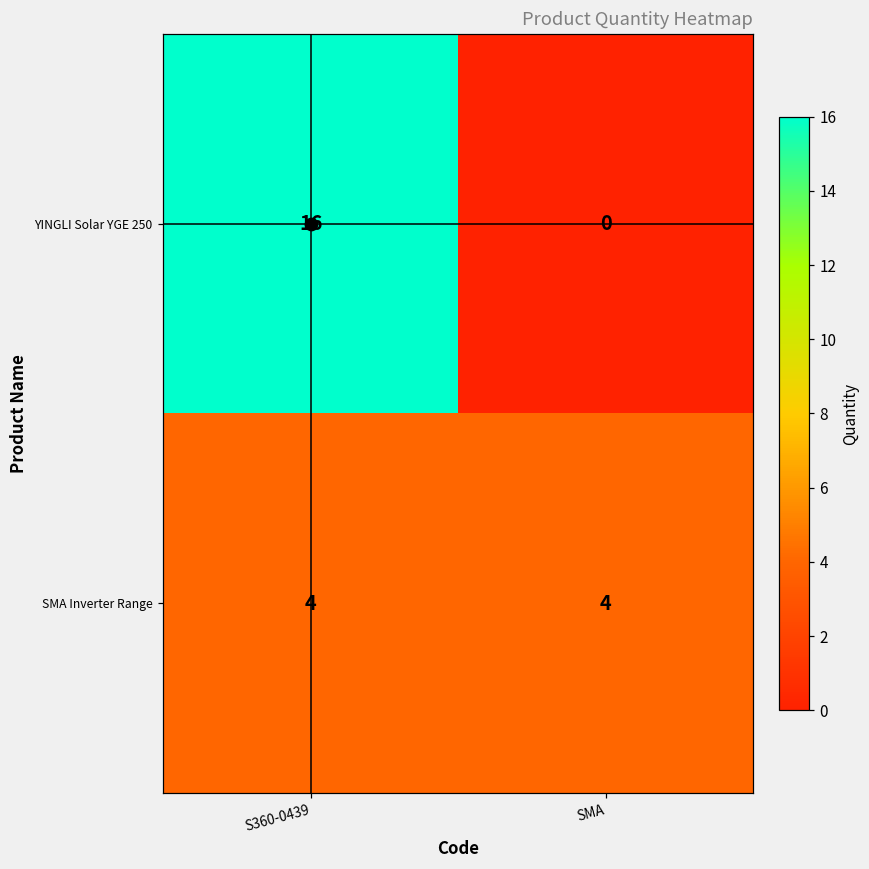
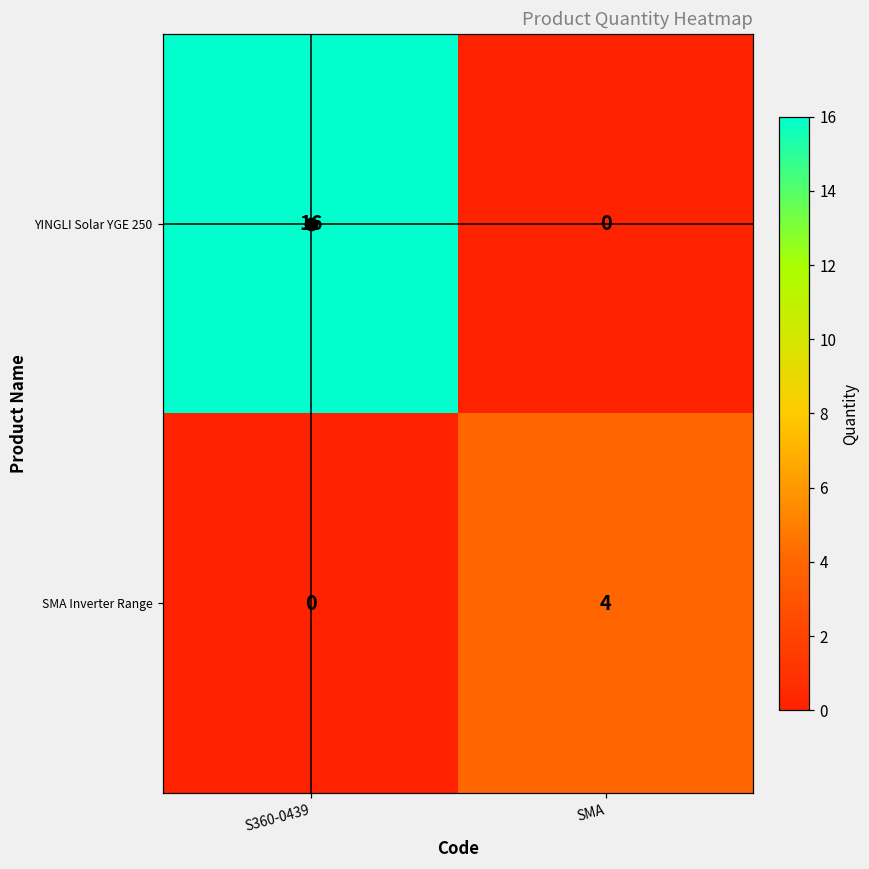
  {
    "YINGLI Solar YGE 250": {
      "SMA": 0
    },
    "SMA Inverter Range": {
-     "S360-0439": 4,
+     "S360-0439": 0,
      "SMA": 4
    }
  }
